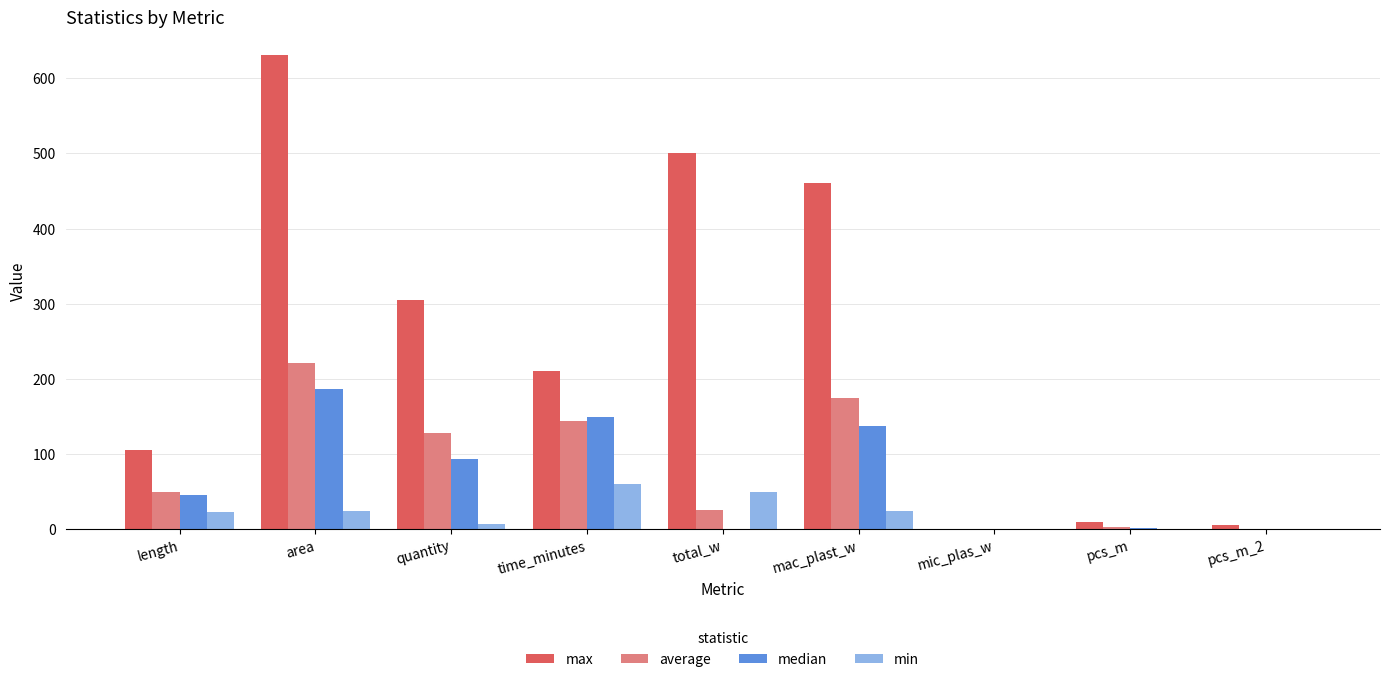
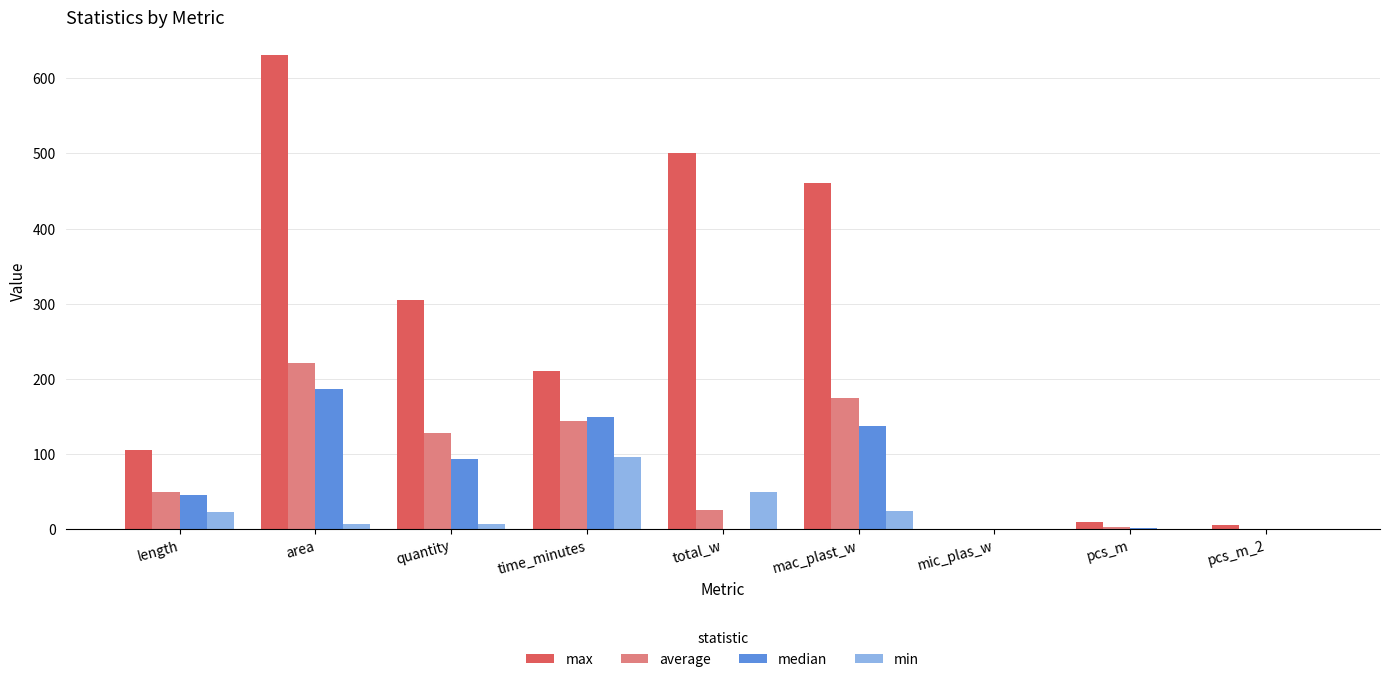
  {
    "median": {
      "length": 50,
      "area": 190,
      "quantity": 90,
      "time_minutes": 150,
      "mac_plast_w": 140
    },
    "min": {
      "length": 20,
-     "area": 20,
+     "area": 10,
      "quantity": 10,
-     "time_minutes": 60,
+     "time_minutes": 100,
      "total_w": 50,
      "mac_plast_w": 30,
      "mic_plas_w": 0
    }
  }
